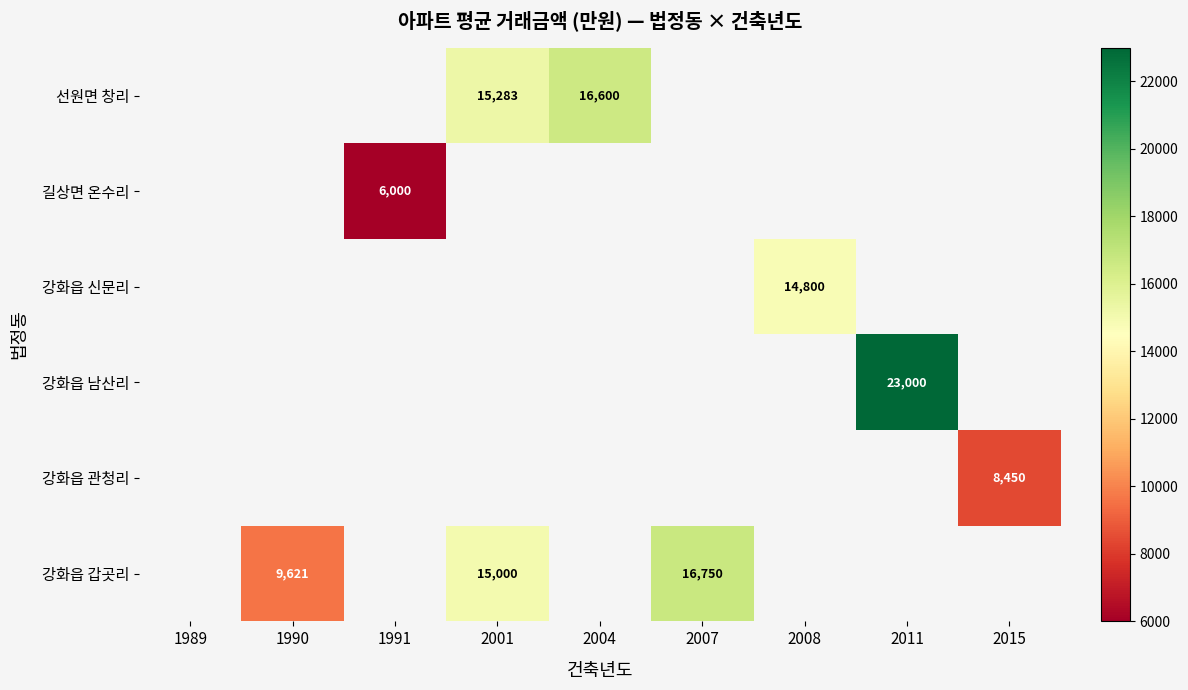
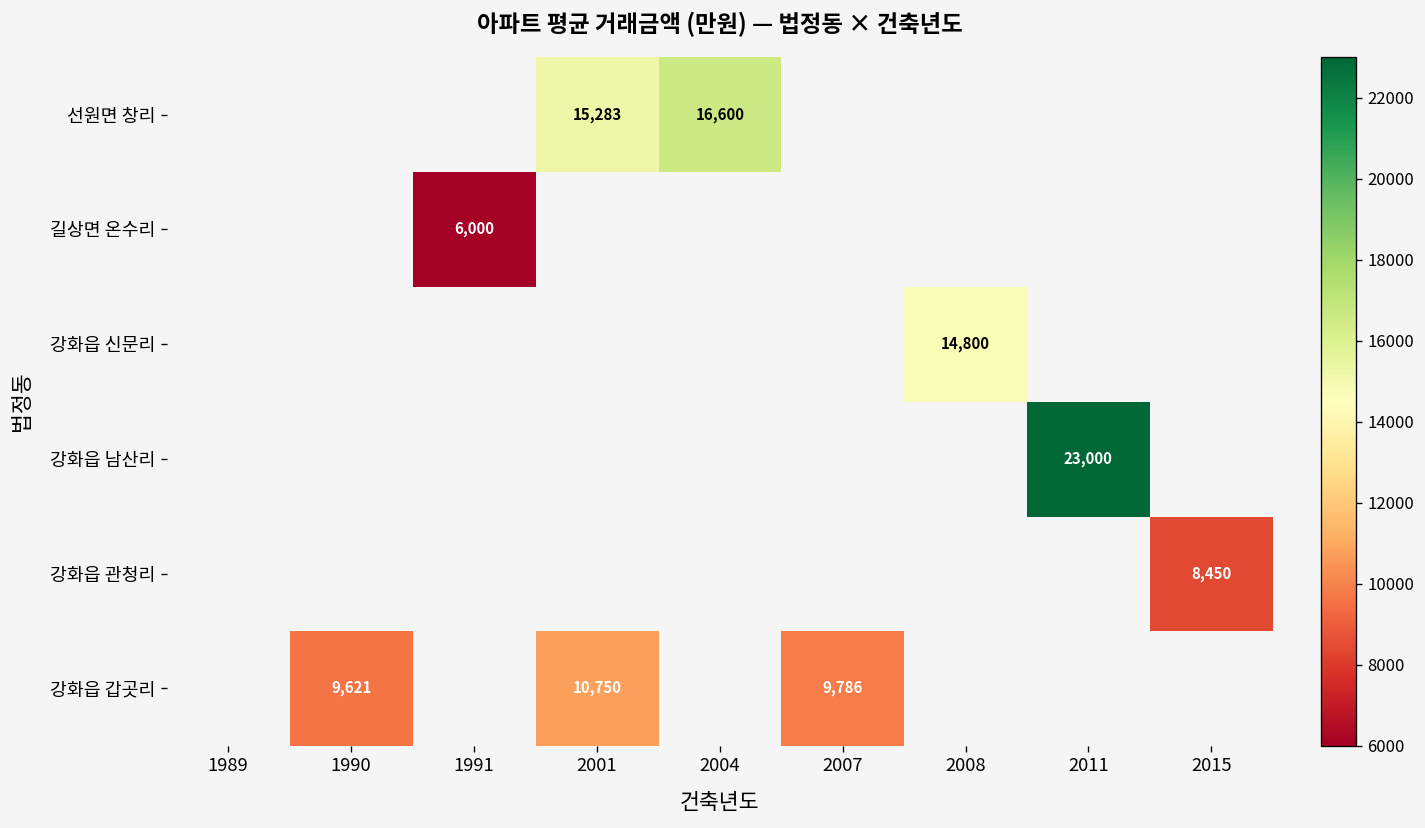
  {
    "선원면 창리": {
      "2001": "15,283",
      "2004": "16,600"
    },
    "길상면 온수리": {
      "1991": "6,000"
    },
    "강화읍 신문리": {
      "2008": "14,800"
    },
    "강화읍 남산리": {
      "2011": "23,000"
    },
    "강화읍 관청리": {
      "2015": "8,450"
    },
    "강화읍 갑곳리": {
      "1990": "9,621",
-     "2001": "15,000",
-     "2007": "16,750"
+     "2001": "10,750",
+     "2007": "9,786"
    }
  }
